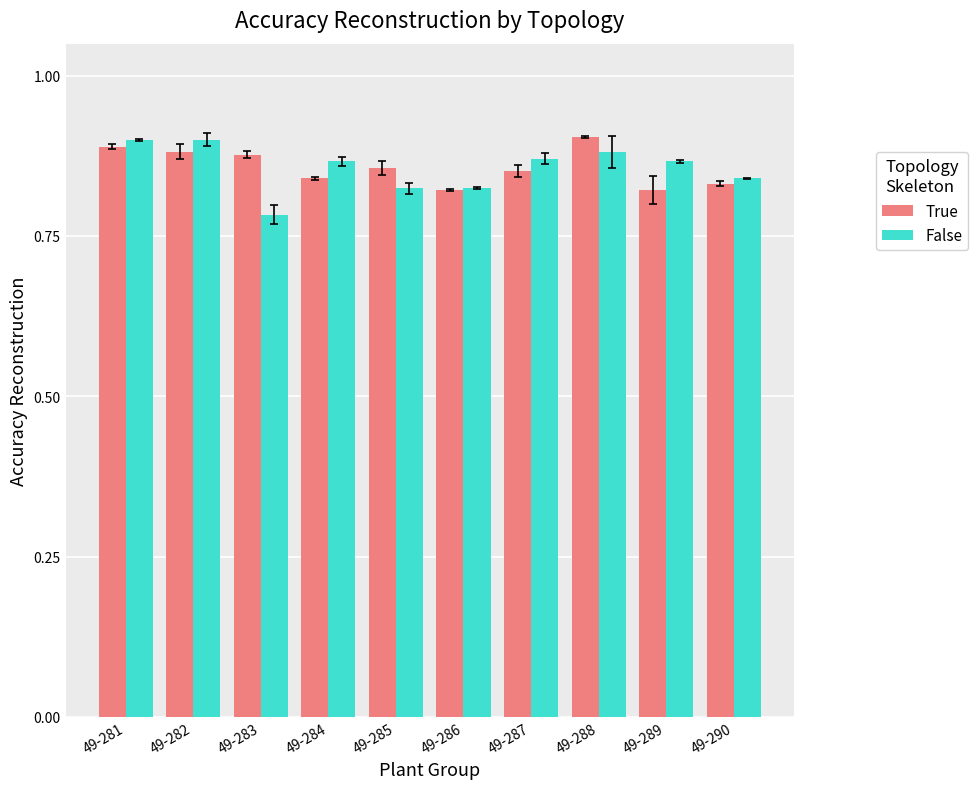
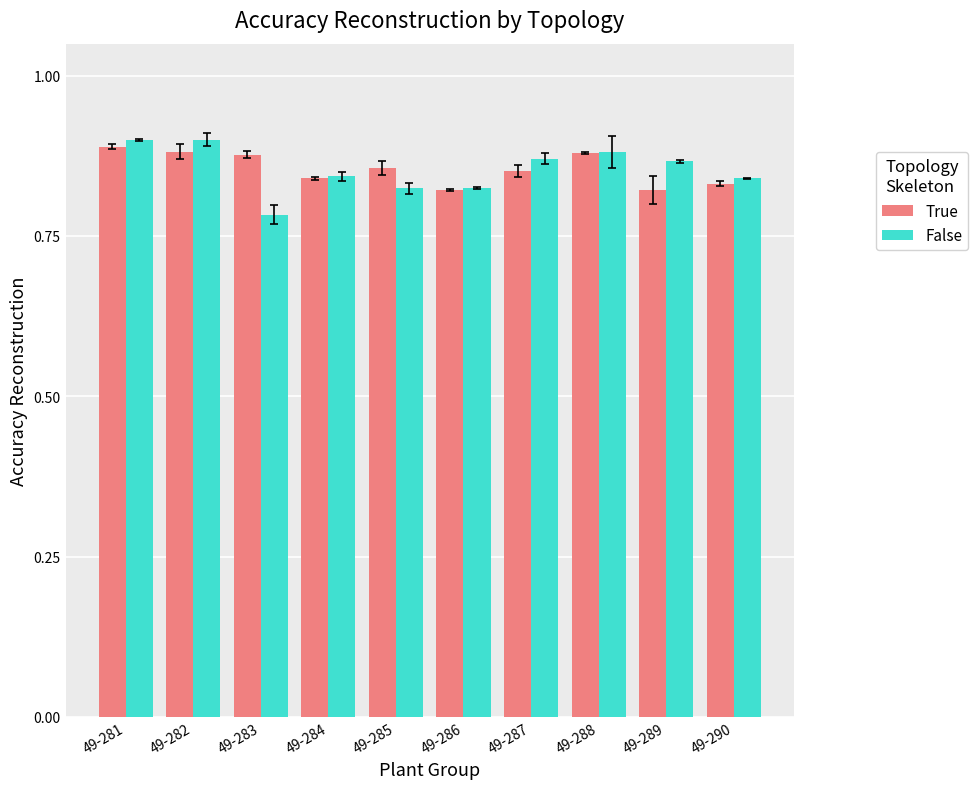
  {
    "True": {
      "49-281": 0.89,
      "49-282": 0.88,
      "49-283": 0.88,
      "49-284": 0.84,
      "49-285": 0.86,
      "49-286": 0.82,
      "49-287": 0.85,
-     "49-288": 0.90,
+     "49-288": 0.88,
      "49-289": 0.82,
      "49-290": 0.83
    },
    "False": {
      "49-281": 0.90,
      "49-282": 0.90,
      "49-283": 0.78,
-     "49-284": 0.87,
+     "49-284": 0.84,
      "49-285": 0.82,
      "49-286": 0.83,
      "49-287": 0.87,
      "49-288": 0.88,
      "49-289": 0.87,
      "49-290": 0.84
    }
  }
